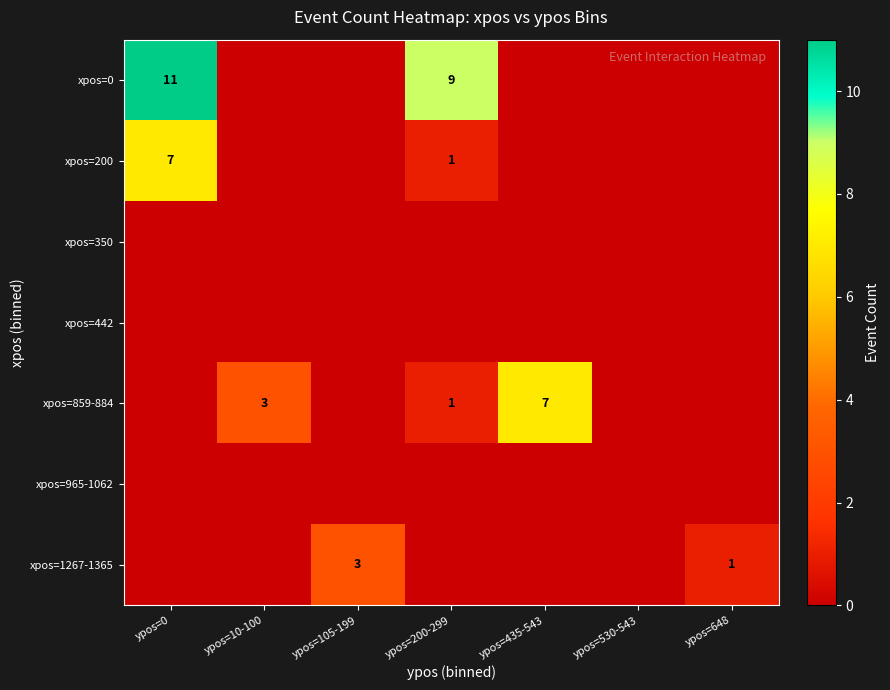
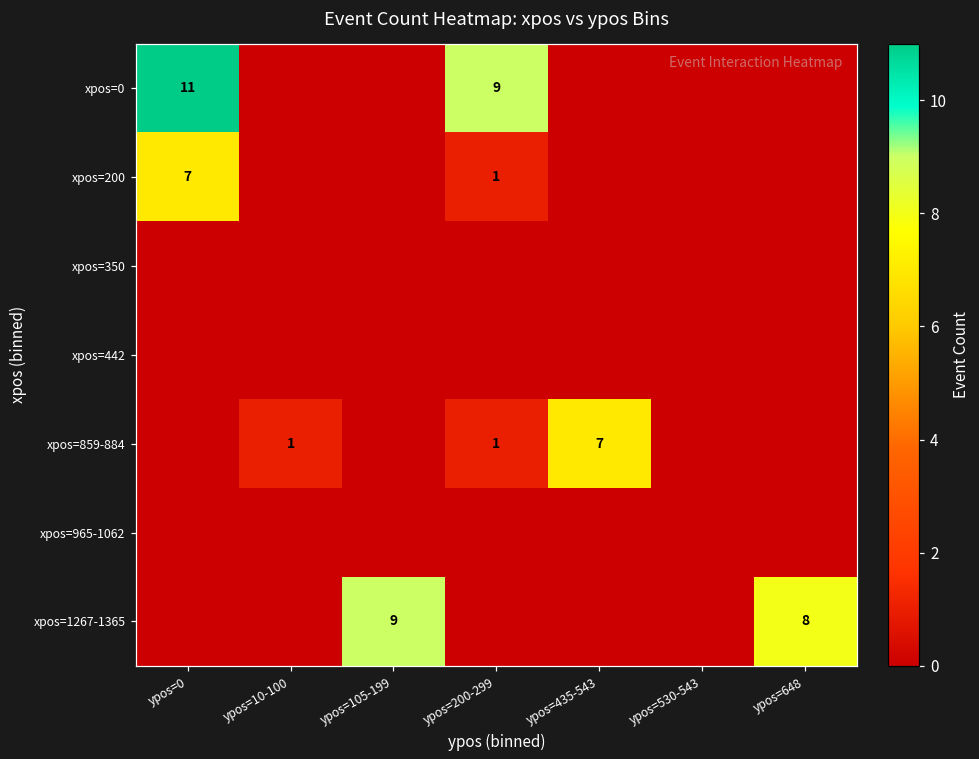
  {
    "xpos=0": {
      "ypos=0": 11,
      "ypos=200-299": 9
    },
    "xpos=200": {
      "ypos=0": 7,
      "ypos=200-299": 1
    },
    "xpos=859-884": {
-     "ypos=10-100": 3,
+     "ypos=10-100": 1,
      "ypos=200-299": 1,
      "ypos=435-543": 7
    },
    "xpos=1267-1365": {
-     "ypos=105-199": 3,
-     "ypos=648": 1
+     "ypos=105-199": 9,
+     "ypos=648": 8
    }
  }
